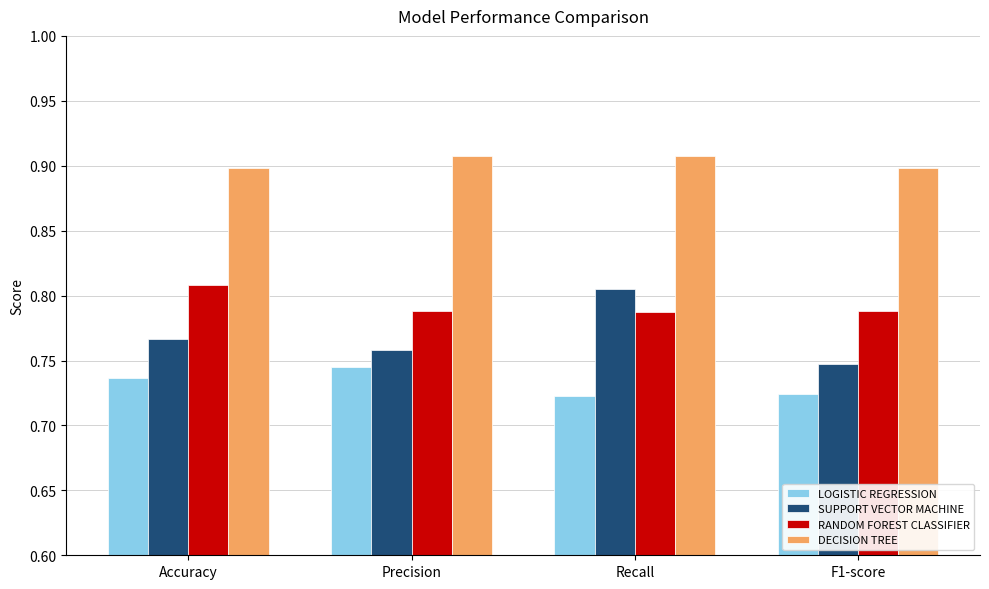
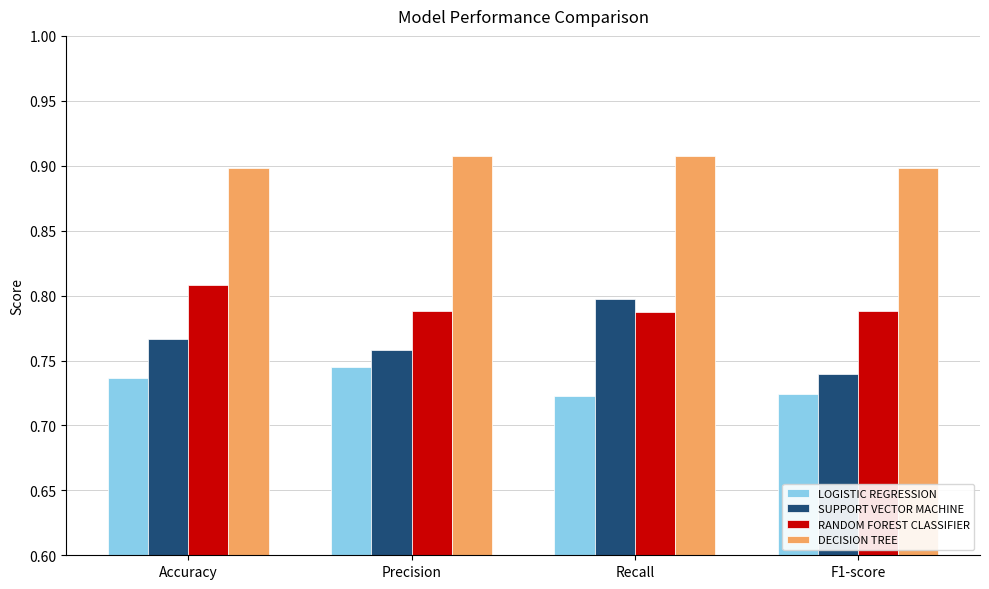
  {
    "LOGISTIC REGRESSION": {
      "Accuracy": 0.737,
      "Precision": 0.745,
      "Recall": 0.723,
      "F1-score": 0.724
    },
    "SUPPORT VECTOR MACHINE": {
      "Accuracy": 0.767,
      "Precision": 0.758,
-     "Recall": 0.805,
-     "F1-score": 0.747
+     "Recall": 0.797,
+     "F1-score": 0.740
    },
    "RANDOM FOREST CLASSIFIER": {
      "Accuracy": 0.808,
      "Precision": 0.788,
      "Recall": 0.788,
      "F1-score": 0.788
    },
    "DECISION TREE": {
      "Accuracy": 0.898,
      "Precision": 0.908,
      "Recall": 0.908,
      "F1-score": 0.898
    }
  }
